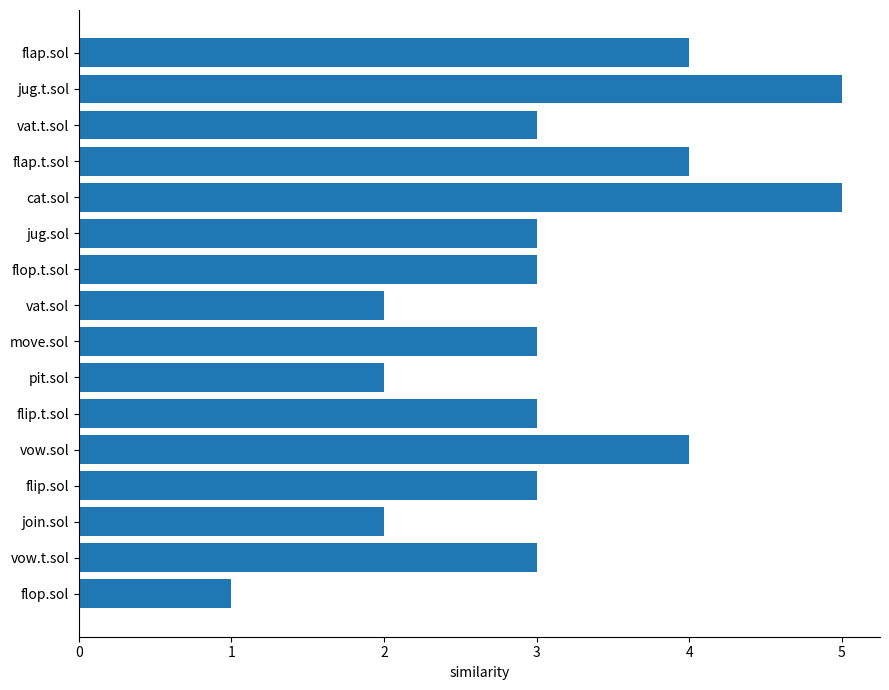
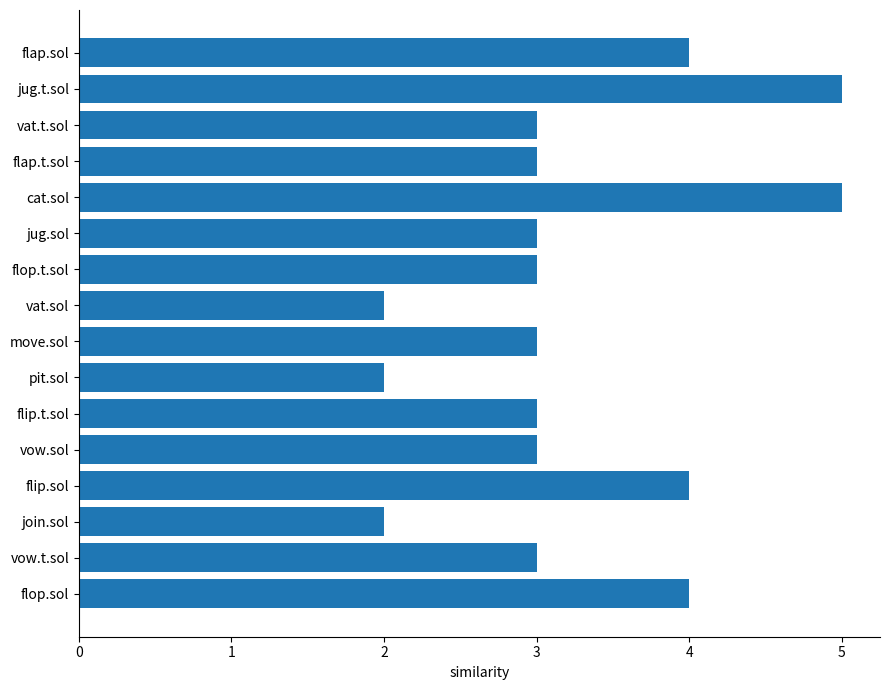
  {
    "flap.sol": 4,
    "jug.t.sol": 5,
    "vat.t.sol": 3,
-   "flap.t.sol": 4,
+   "flap.t.sol": 3,
    "cat.sol": 5,
    "jug.sol": 3,
    "flop.t.sol": 3,
    "vat.sol": 2,
    "move.sol": 3,
    "pit.sol": 2,
    "flip.t.sol": 3,
-   "vow.sol": 4,
-   "flip.sol": 3,
+   "vow.sol": 3,
+   "flip.sol": 4,
    "join.sol": 2,
    "vow.t.sol": 3,
-   "flop.sol": 1
+   "flop.sol": 4
  }
